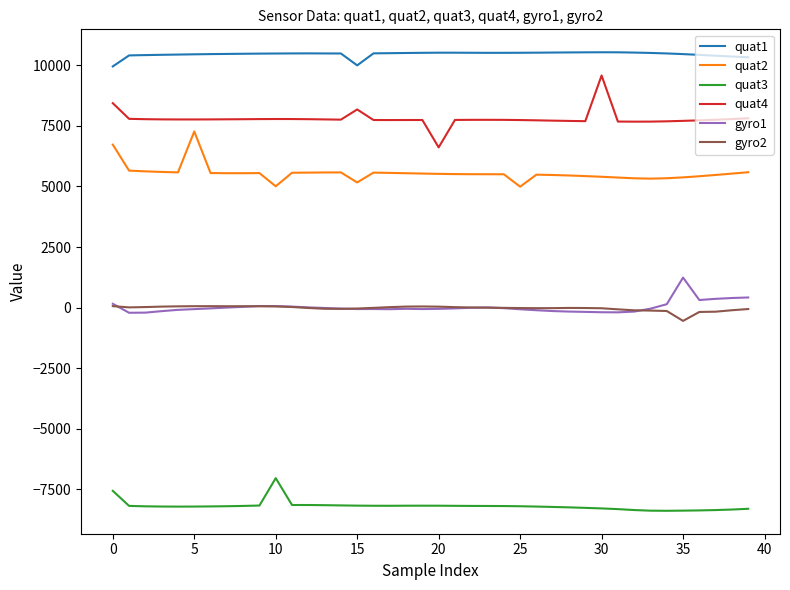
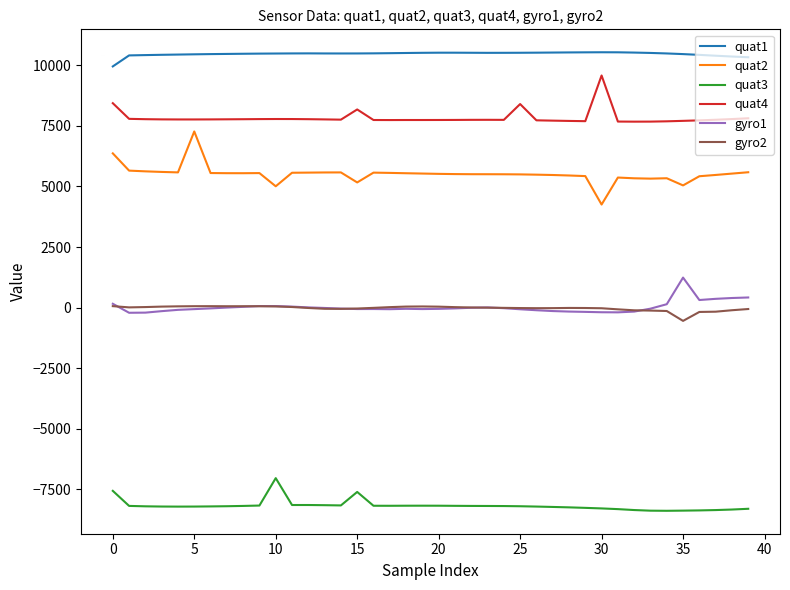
  {
    "quat1": {
      "0": 10000,
      "5": 10500,
      "10": 10500,
-     "15": 10000,
+     "15": 10500,
      "20": 10500,
      "25": 10500,
      "30": 10500,
      "35": 10500
    },
    "quat2": {
-     "0": 6700,
+     "0": 6400,
      "5": 7300,
      "10": 5000,
      "15": 5200,
      "20": 5500,
-     "25": 5000,
-     "30": 5400,
-     "35": 5400
+     "25": 5500,
+     "30": 4300,
+     "35": 5000
    },
    "quat3": {
      "0": -7600,
      "5": -8200,
      "10": -7000,
-     "15": -8200,
+     "15": -7600,
      "20": -8200,
      "25": -8200,
      "30": -8300,
      "35": -8400
    },
    "quat4": {
      "0": 8400,
      "5": 7800,
      "10": 7800,
      "15": 8200,
-     "20": 6600,
-     "25": 7700,
+     "20": 7700,
+     "25": 8400,
      "30": 9600,
      "35": 7700
    },
    "gyro1": {
      "5": -100,
      "30": -200,
      "35": 1200
    },
    "gyro2": {
      "5": 100,
      "30": 0,
      "35": -600
    }
  }
